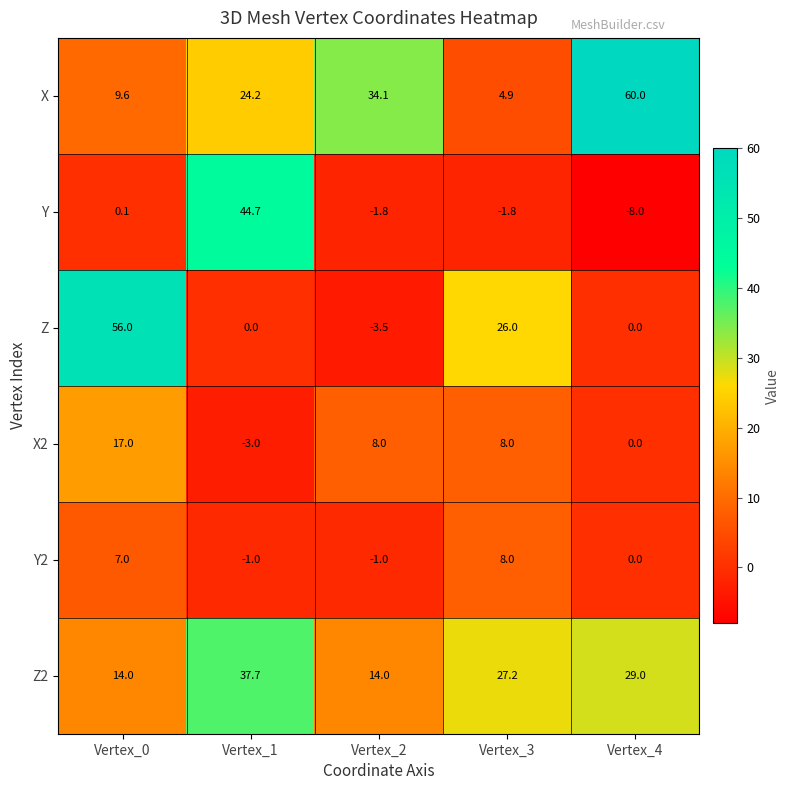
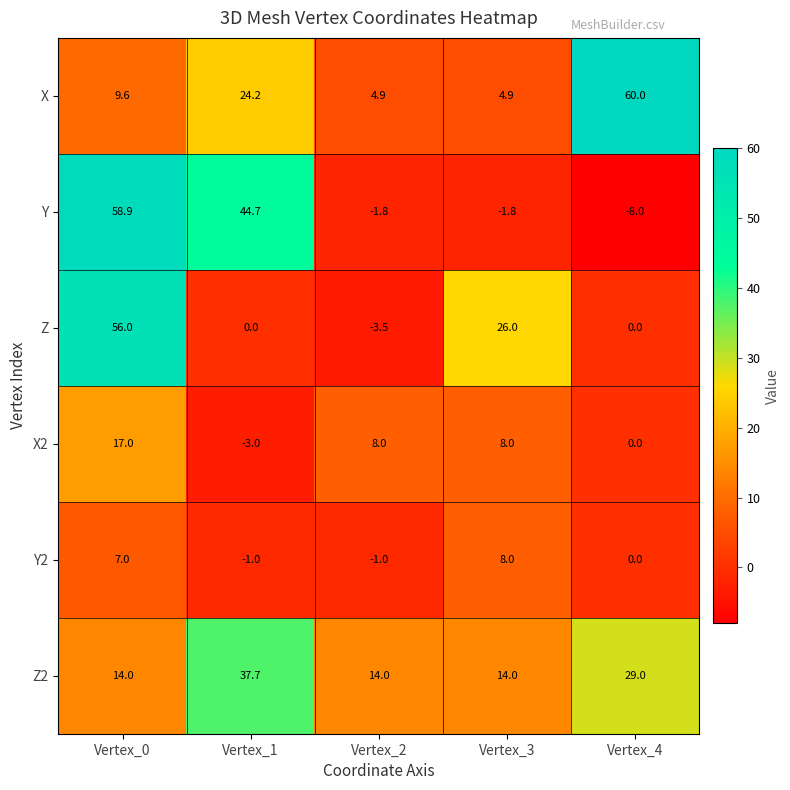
  {
    "X": {
      "Vertex_0": 9.6,
      "Vertex_1": 24.2,
-     "Vertex_2": 34.1,
+     "Vertex_2": 4.9,
      "Vertex_3": 4.9,
      "Vertex_4": 60.0
    },
    "Y": {
-     "Vertex_0": 0.1,
+     "Vertex_0": 58.9,
      "Vertex_1": 44.7,
      "Vertex_2": -1.8,
      "Vertex_3": -1.8,
      "Vertex_4": -8.0
    },
    "Z": {
      "Vertex_0": 56.0,
      "Vertex_1": 0.0,
      "Vertex_2": -3.5,
      "Vertex_3": 26.0,
      "Vertex_4": 0.0
    },
    "X2": {
      "Vertex_0": 17.0,
      "Vertex_1": -3.0,
      "Vertex_2": 8.0,
      "Vertex_3": 8.0,
      "Vertex_4": 0.0
    },
    "Y2": {
      "Vertex_0": 7.0,
      "Vertex_1": -1.0,
      "Vertex_2": -1.0,
      "Vertex_3": 8.0,
      "Vertex_4": 0.0
    },
    "Z2": {
      "Vertex_0": 14.0,
      "Vertex_1": 37.7,
      "Vertex_2": 14.0,
-     "Vertex_3": 27.2,
+     "Vertex_3": 14.0,
      "Vertex_4": 29.0
    }
  }
